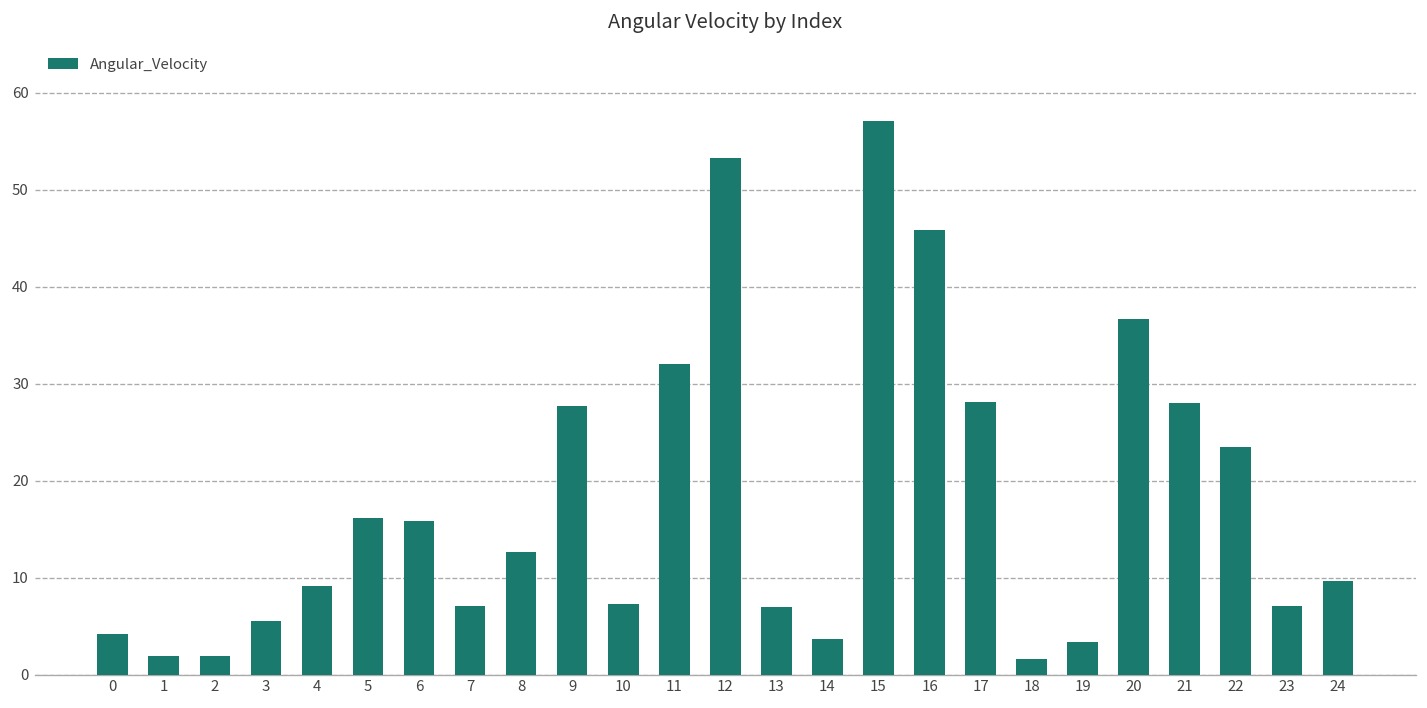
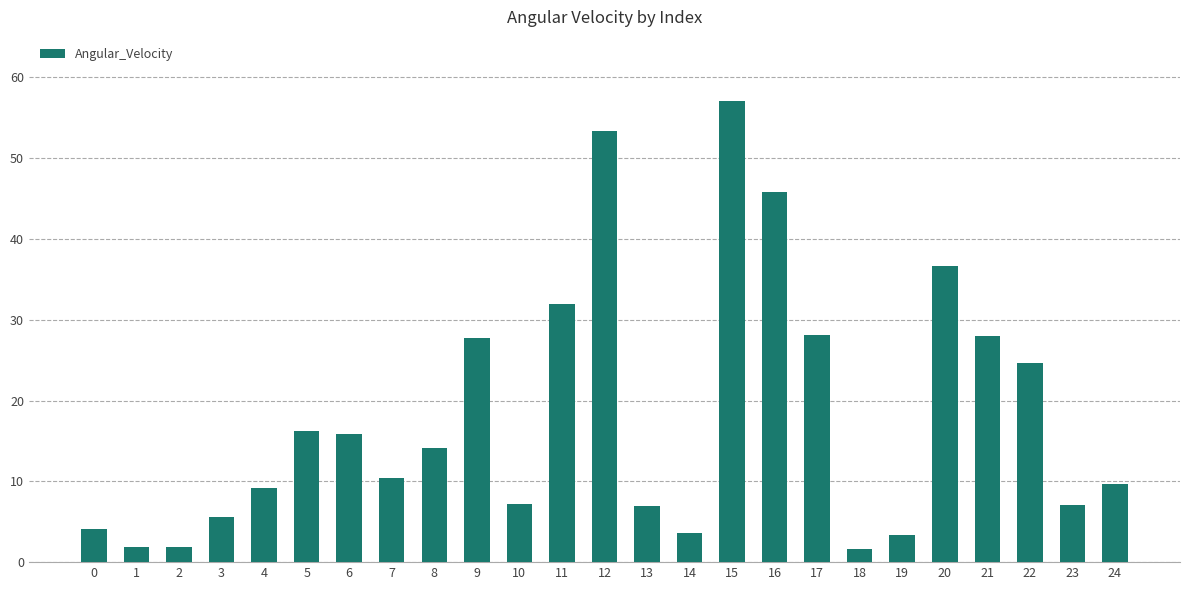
  {
    "0": 4,
    "1": 2,
    "2": 2,
    "3": 6,
    "4": 9,
    "5": 16,
    "6": 16,
-   "7": 7,
-   "8": 13,
+   "7": 10,
+   "8": 14,
    "9": 28,
    "10": 7,
    "11": 32,
    "12": 53,
    "13": 7,
    "14": 4,
    "15": 57,
    "16": 46,
    "17": 28,
    "18": 2,
    "19": 3,
    "20": 37,
    "21": 28,
-   "22": 23,
+   "22": 25,
    "23": 7,
    "24": 10
  }
